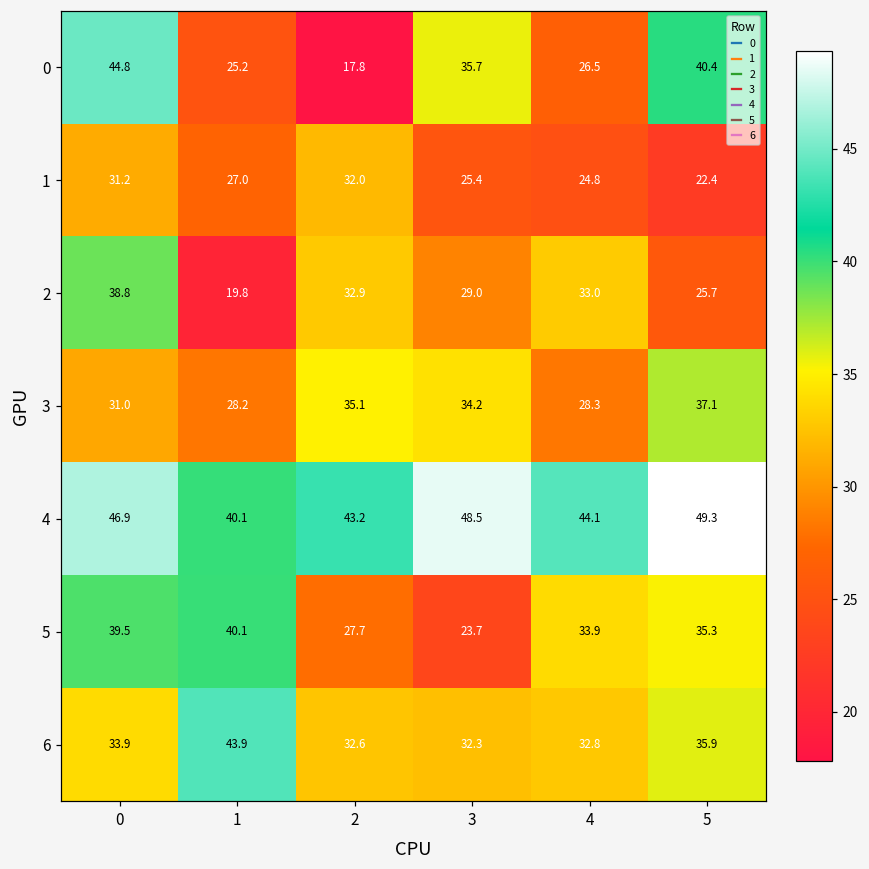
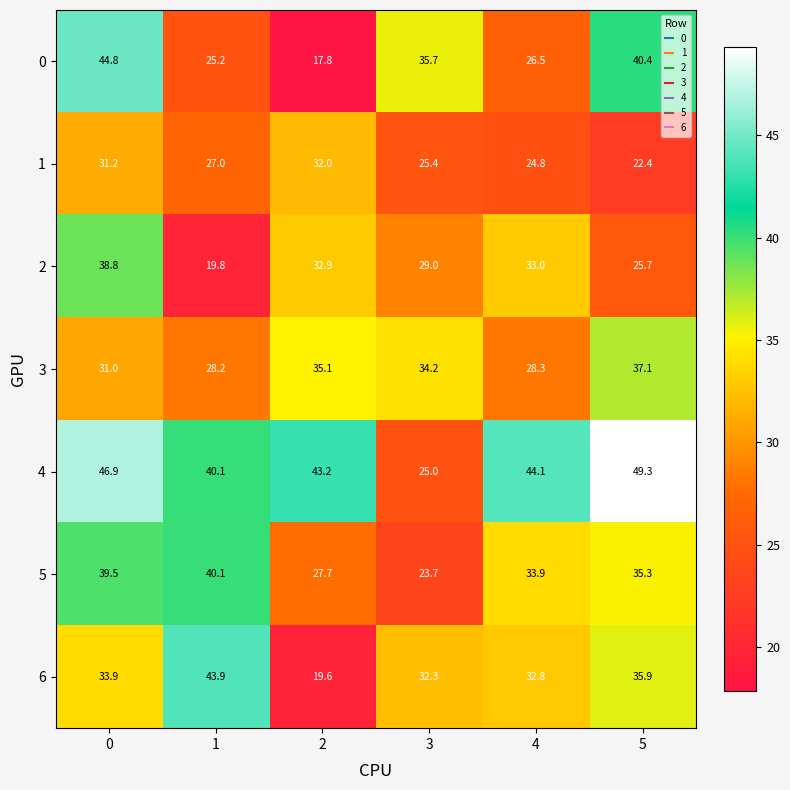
  {
    "0": {
      "0": 44.8,
      "1": 25.2,
      "2": 17.8,
      "3": 35.7,
      "4": 26.5,
      "5": 40.4
    },
    "1": {
      "0": 31.2,
      "1": 27.0,
      "2": 32.0,
      "3": 25.4,
      "4": 24.8,
      "5": 22.4
    },
    "2": {
      "0": 38.8,
      "1": 19.8,
      "2": 32.9,
      "3": 29.0,
      "4": 33.0,
      "5": 25.7
    },
    "3": {
      "0": 31.0,
      "1": 28.2,
      "2": 35.1,
      "3": 34.2,
      "4": 28.3,
      "5": 37.1
    },
    "4": {
      "0": 46.9,
      "1": 40.1,
      "2": 43.2,
-     "3": 48.5,
+     "3": 25.0,
      "4": 44.1,
      "5": 49.3
    },
    "5": {
      "0": 39.5,
      "1": 40.1,
      "2": 27.7,
      "3": 23.7,
      "4": 33.9,
      "5": 35.3
    },
    "6": {
      "0": 33.9,
      "1": 43.9,
-     "2": 32.6,
+     "2": 19.6,
      "3": 32.3,
      "4": 32.8,
      "5": 35.9
    }
  }
